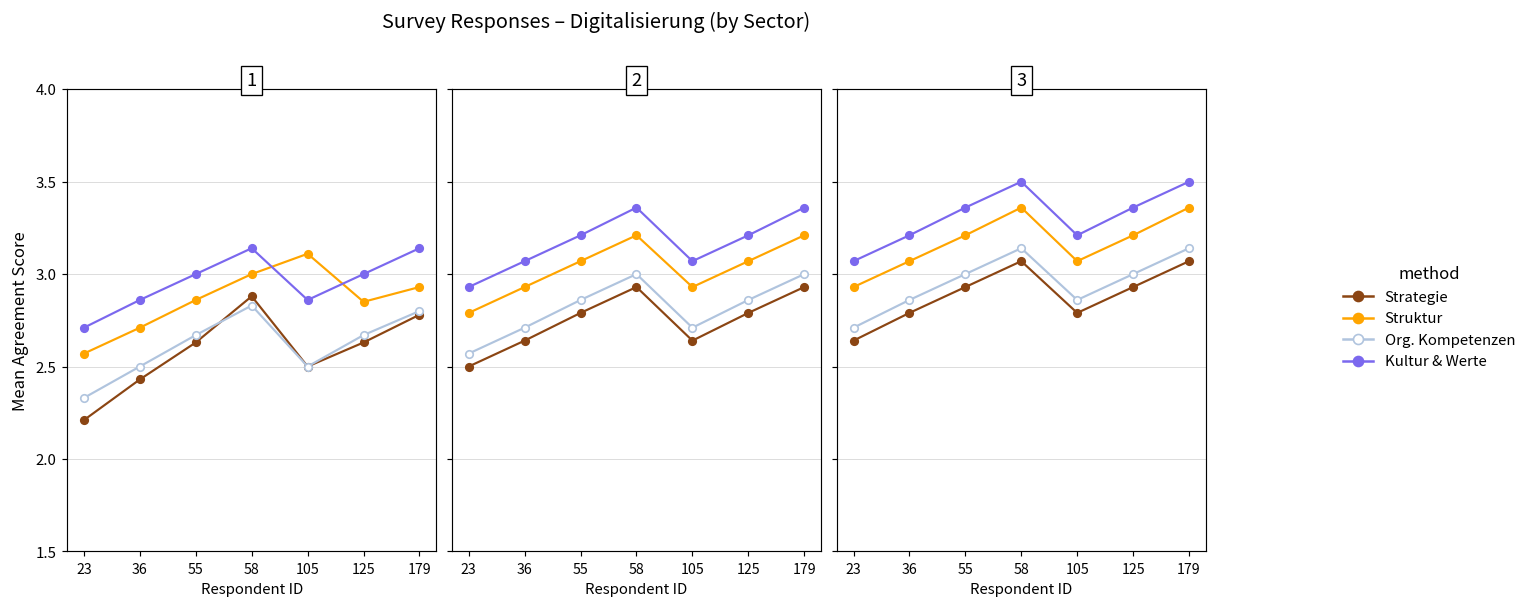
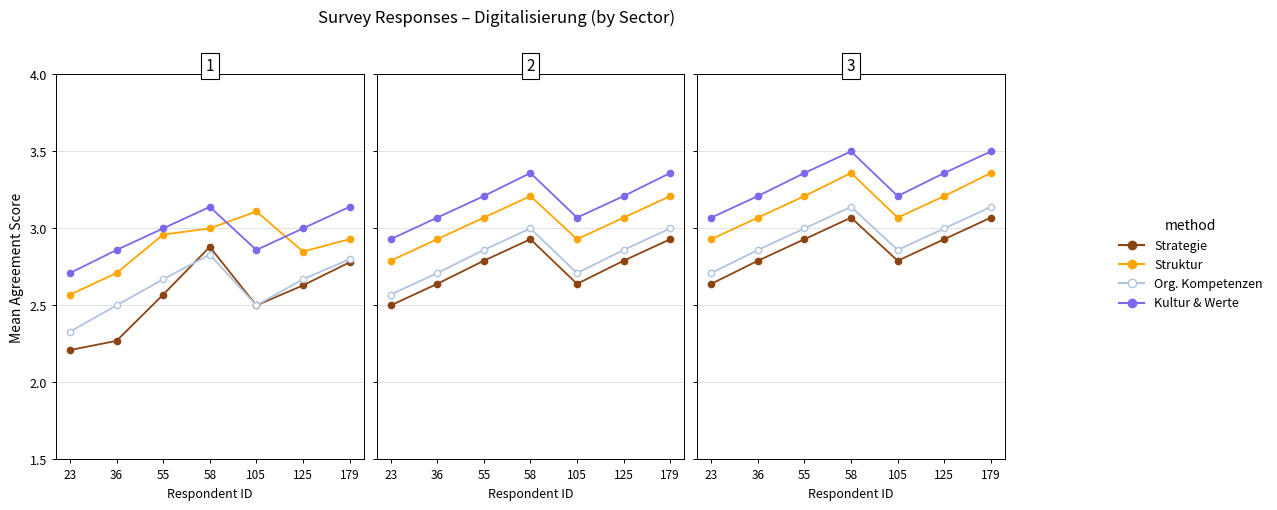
  {
    "1": {
      "Strategie": {
        "23": 2.21,
-       "36": 2.43,
-       "55": 2.63,
+       "36": 2.27,
+       "55": 2.57,
        "58": 2.88,
        "125": 2.63,
        "179": 2.78
      },
      "Struktur": {
        "23": 2.57,
        "36": 2.71,
-       "55": 2.86,
+       "55": 2.96,
        "58": 3.00,
        "105": 3.11,
        "125": 2.85,
        "179": 2.93
      }
    }
  }
